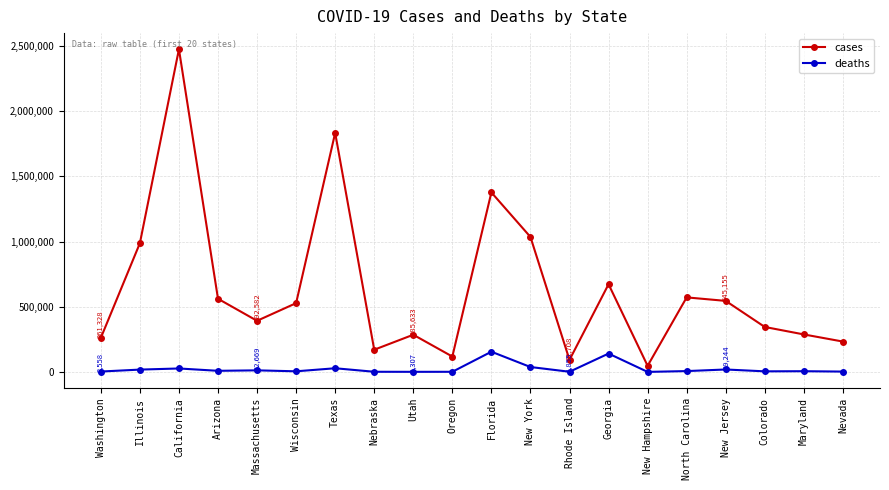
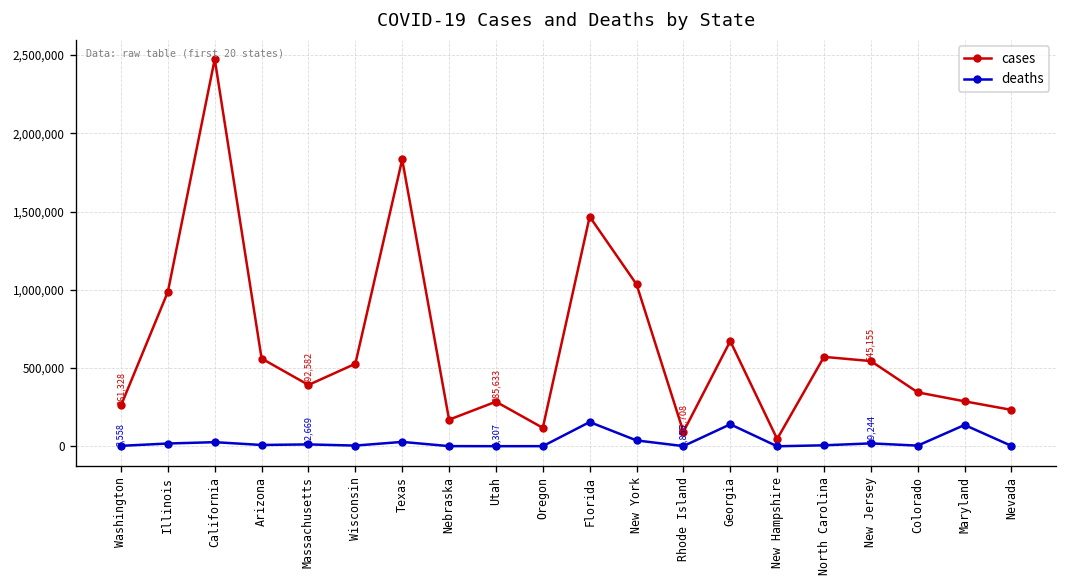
  {
    "cases": {
      "Illinois": "990,000",
      "Arizona": "560,000",
      "Wisconsin": "530,000",
      "Texas": "1,830,000",
      "Nebraska": "170,000",
      "Oregon": "120,000",
-     "Florida": "1,380,000",
+     "Florida": "1,470,000",
      "New York": "1,040,000",
      "Georgia": "670,000",
      "New Hampshire": "50,000",
      "North Carolina": "570,000",
      "Colorado": "350,000",
      "Maryland": "290,000",
      "Nevada": "230,000"
    },
    "deaths": {
      "Illinois": "20,000",
      "California": "30,000",
      "Arizona": "10,000",
      "Wisconsin": "10,000",
      "Texas": "30,000",
      "Nebraska": "0",
      "Oregon": "0",
      "Florida": "160,000",
      "New York": "40,000",
      "Georgia": "140,000",
      "New Hampshire": "0",
      "North Carolina": "10,000",
      "Colorado": "10,000",
-     "Maryland": "10,000",
+     "Maryland": "140,000",
      "Nevada": "0"
    }
  }
